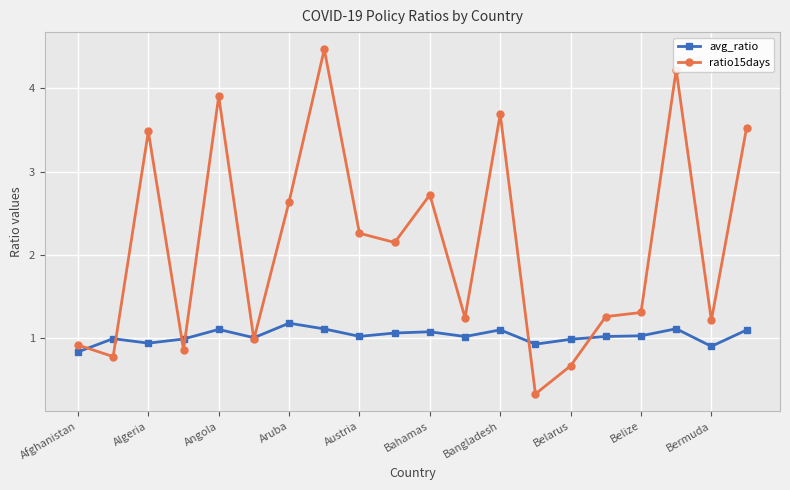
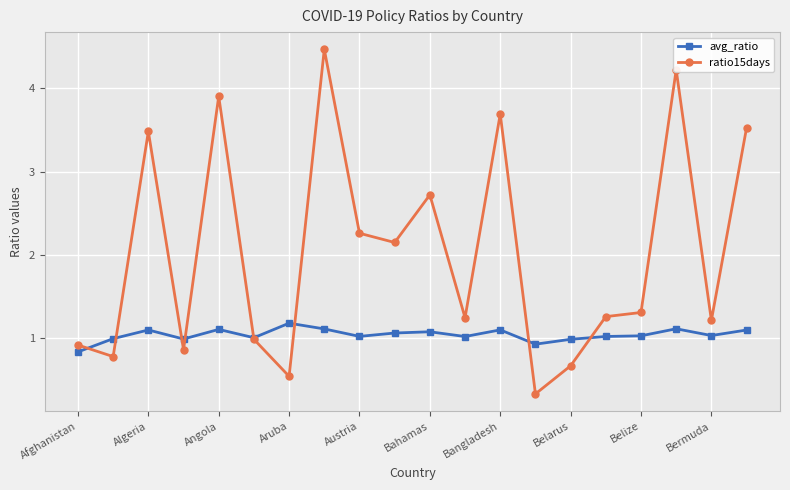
  {
    "avg_ratio": {
      "Afghanistan": 0.8,
-     "Algeria": 0.9,
+     "Algeria": 1.1,
      "Angola": 1.1,
      "Aruba": 1.2,
      "Austria": 1.0,
      "Bahamas": 1.1,
      "Bangladesh": 1.1,
      "Belarus": 1.0,
      "Belize": 1.0,
-     "Bermuda": 0.9
+     "Bermuda": 1.0
    },
    "ratio15days": {
      "Afghanistan": 0.9,
      "Algeria": 3.5,
      "Angola": 3.9,
-     "Aruba": 2.6,
+     "Aruba": 0.5,
      "Austria": 2.3,
      "Bahamas": 2.7,
      "Bangladesh": 3.7,
      "Belarus": 0.7,
      "Belize": 1.3,
      "Bermuda": 1.2
    }
  }
